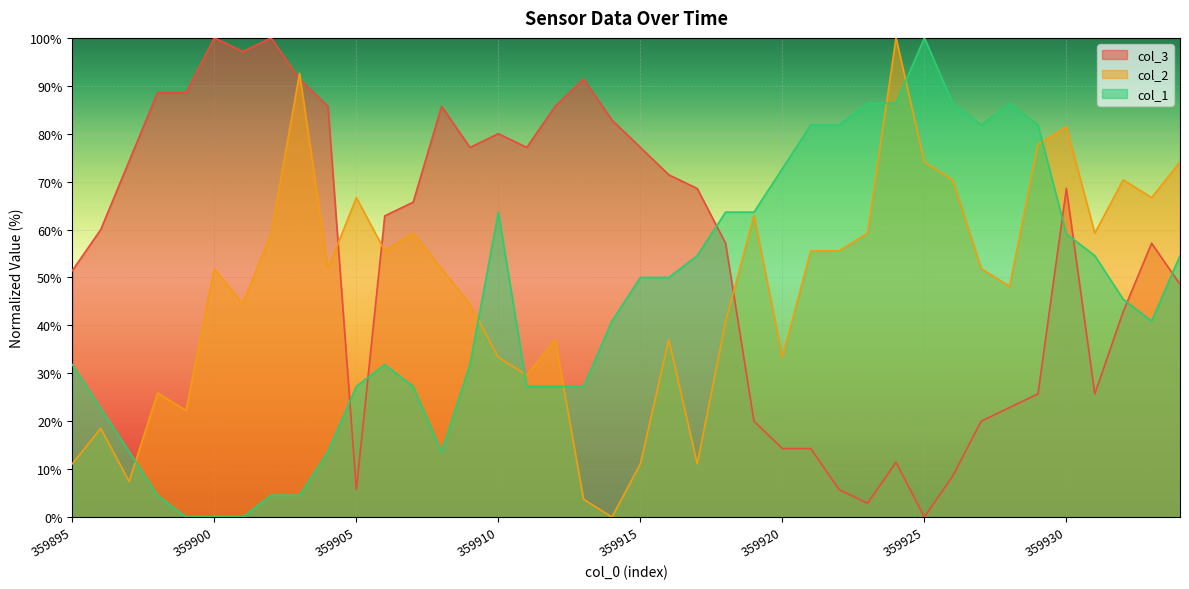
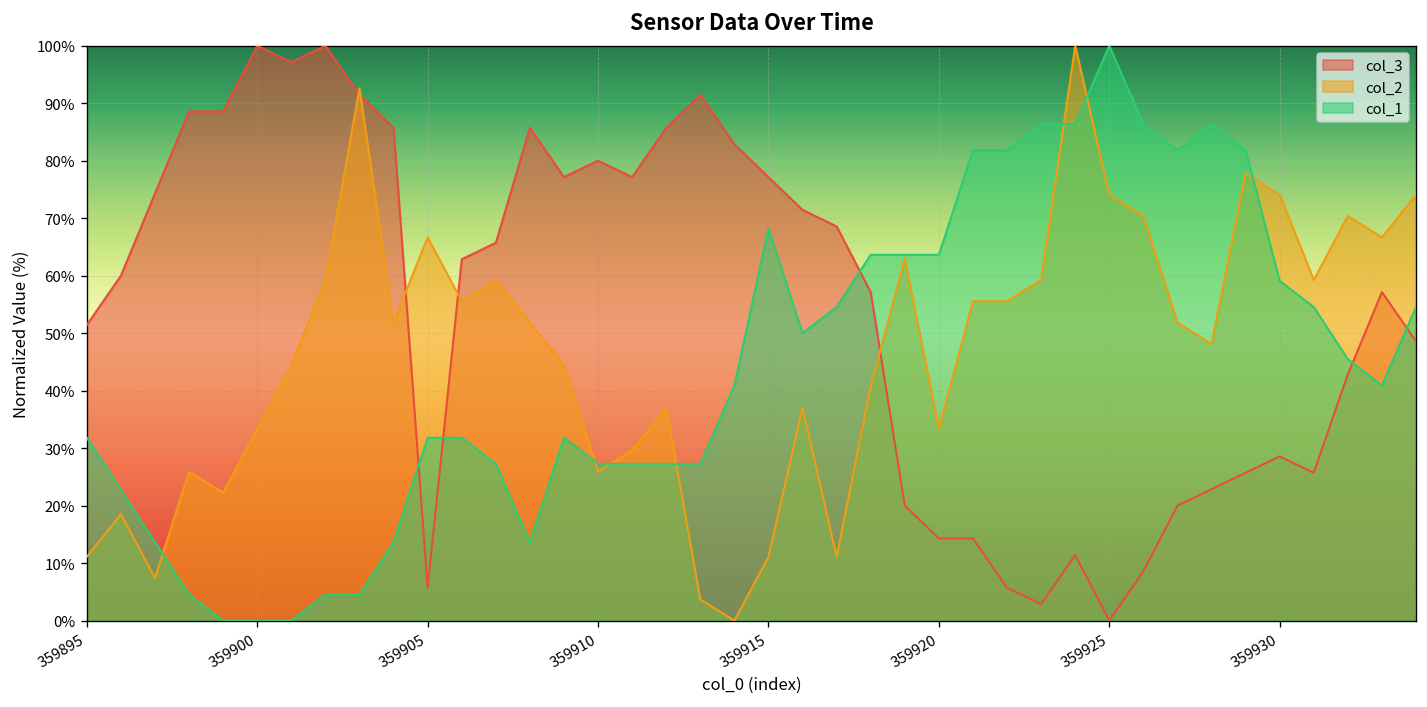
  {
    "col_3": {
      "359895": "51%",
      "359900": "100%",
      "359905": "6%",
      "359910": "80%",
      "359915": "77%",
      "359920": "14%",
      "359925": "0%",
-     "359930": "69%"
+     "359930": "29%"
    },
    "col_2": {
      "359895": "11%",
-     "359900": "52%",
+     "359900": "33%",
      "359905": "67%",
-     "359910": "33%",
+     "359910": "26%",
      "359915": "11%",
      "359920": "33%",
      "359925": "74%",
-     "359930": "81%"
+     "359930": "74%"
    },
    "col_1": {
      "359895": "32%",
      "359900": "0%",
-     "359905": "27%",
-     "359910": "64%",
-     "359915": "50%",
-     "359920": "73%",
+     "359905": "32%",
+     "359910": "27%",
+     "359915": "68%",
+     "359920": "64%",
      "359925": "100%",
      "359930": "59%"
    }
  }
